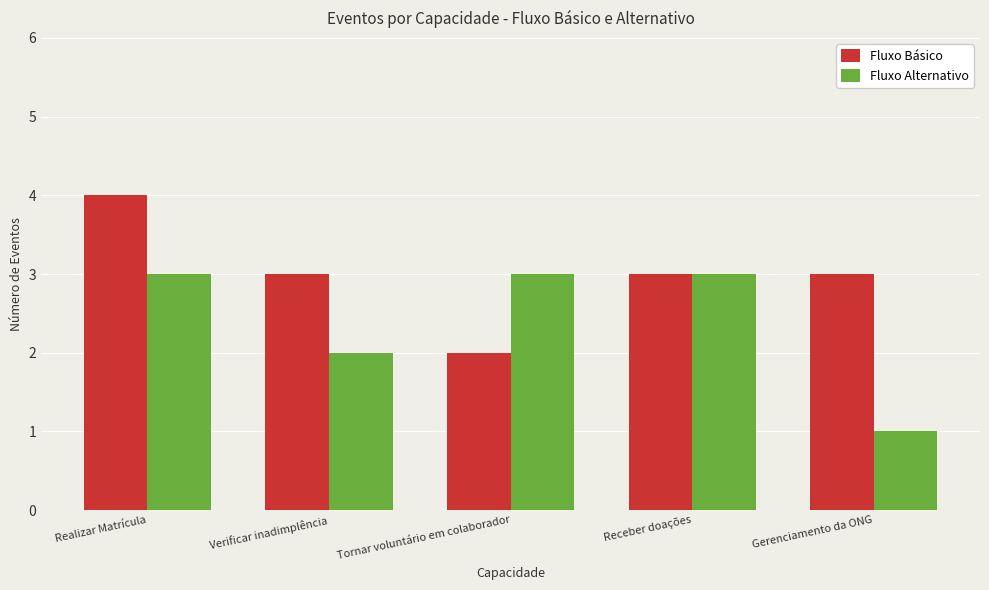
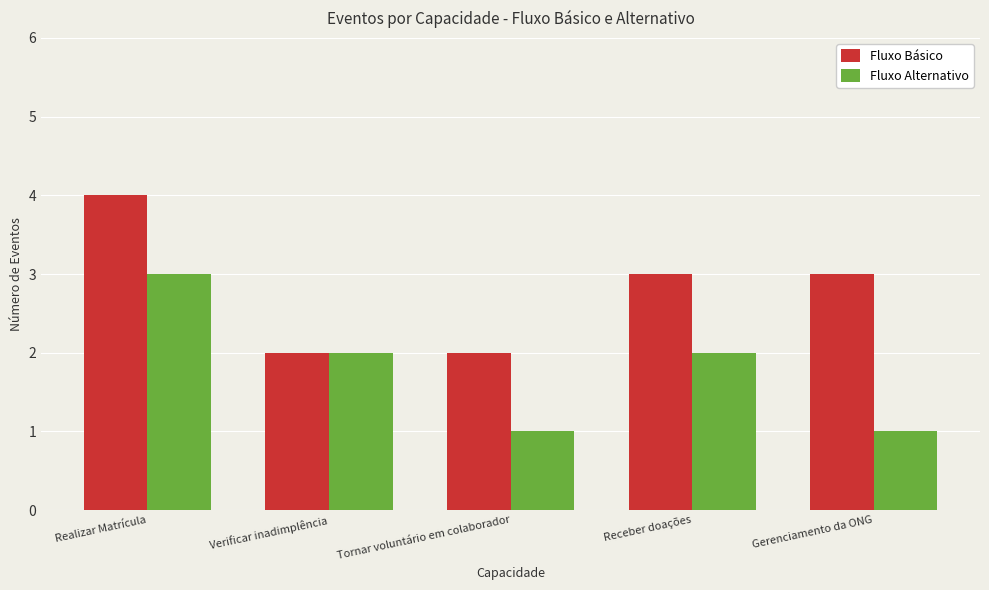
  {
    "Fluxo Básico": {
      "Realizar Matrícula": 4,
-     "Verificar inadimplência": 3,
+     "Verificar inadimplência": 2,
      "Tornar voluntário em colaborador": 2,
      "Receber doações": 3,
      "Gerenciamento da ONG": 3
    },
    "Fluxo Alternativo": {
      "Realizar Matrícula": 3,
      "Verificar inadimplência": 2,
-     "Tornar voluntário em colaborador": 3,
-     "Receber doações": 3,
+     "Tornar voluntário em colaborador": 1,
+     "Receber doações": 2,
      "Gerenciamento da ONG": 1
    }
  }
